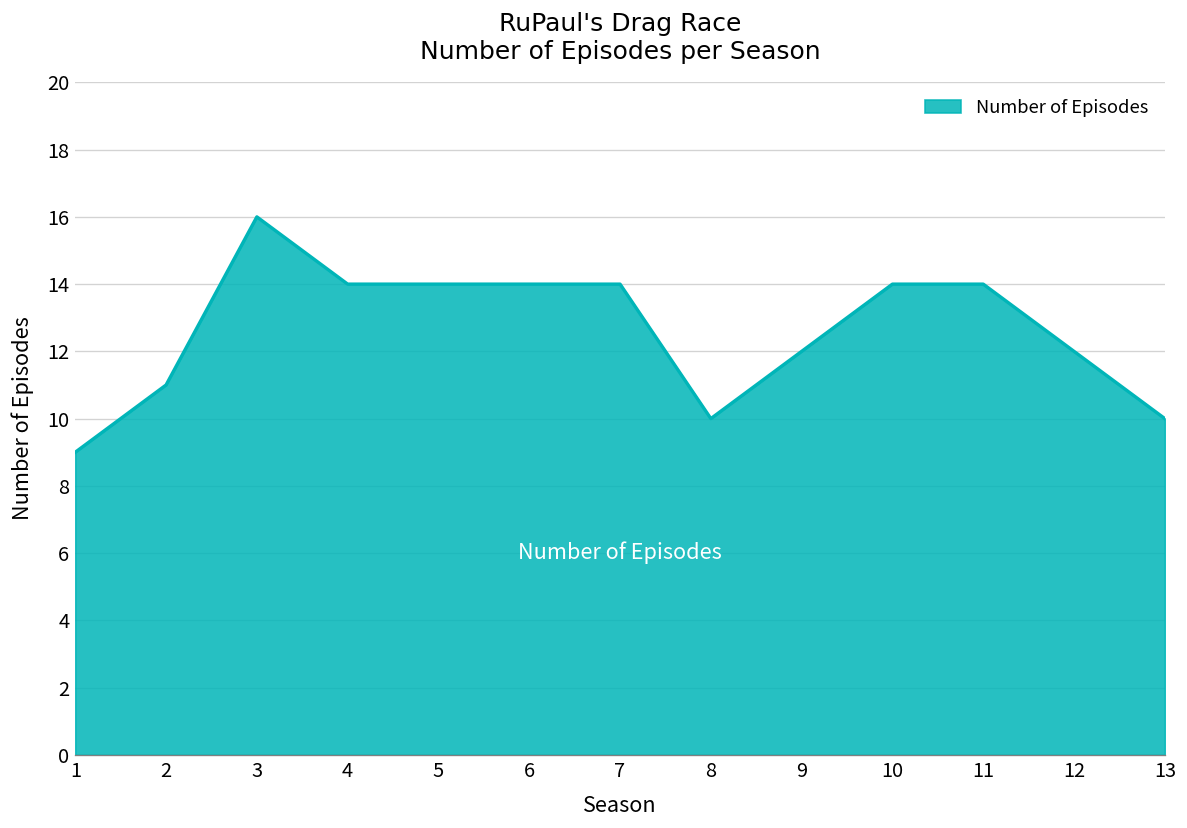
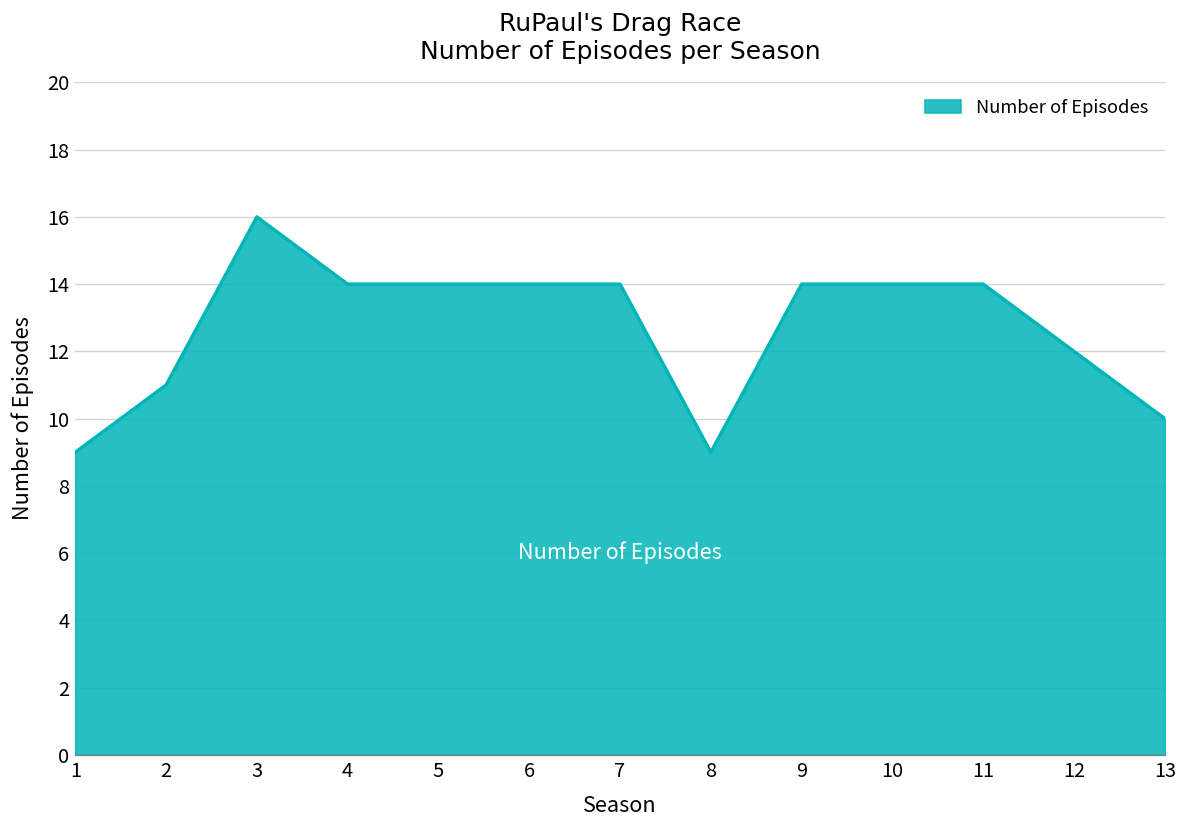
  {
    "1": 9,
    "2": 11,
    "3": 16,
    "4": 14,
    "5": 14,
    "6": 14,
    "7": 14,
-   "8": 10,
-   "9": 12,
+   "8": 9,
+   "9": 14,
    "10": 14,
    "11": 14,
    "12": 12,
    "13": 10
  }
